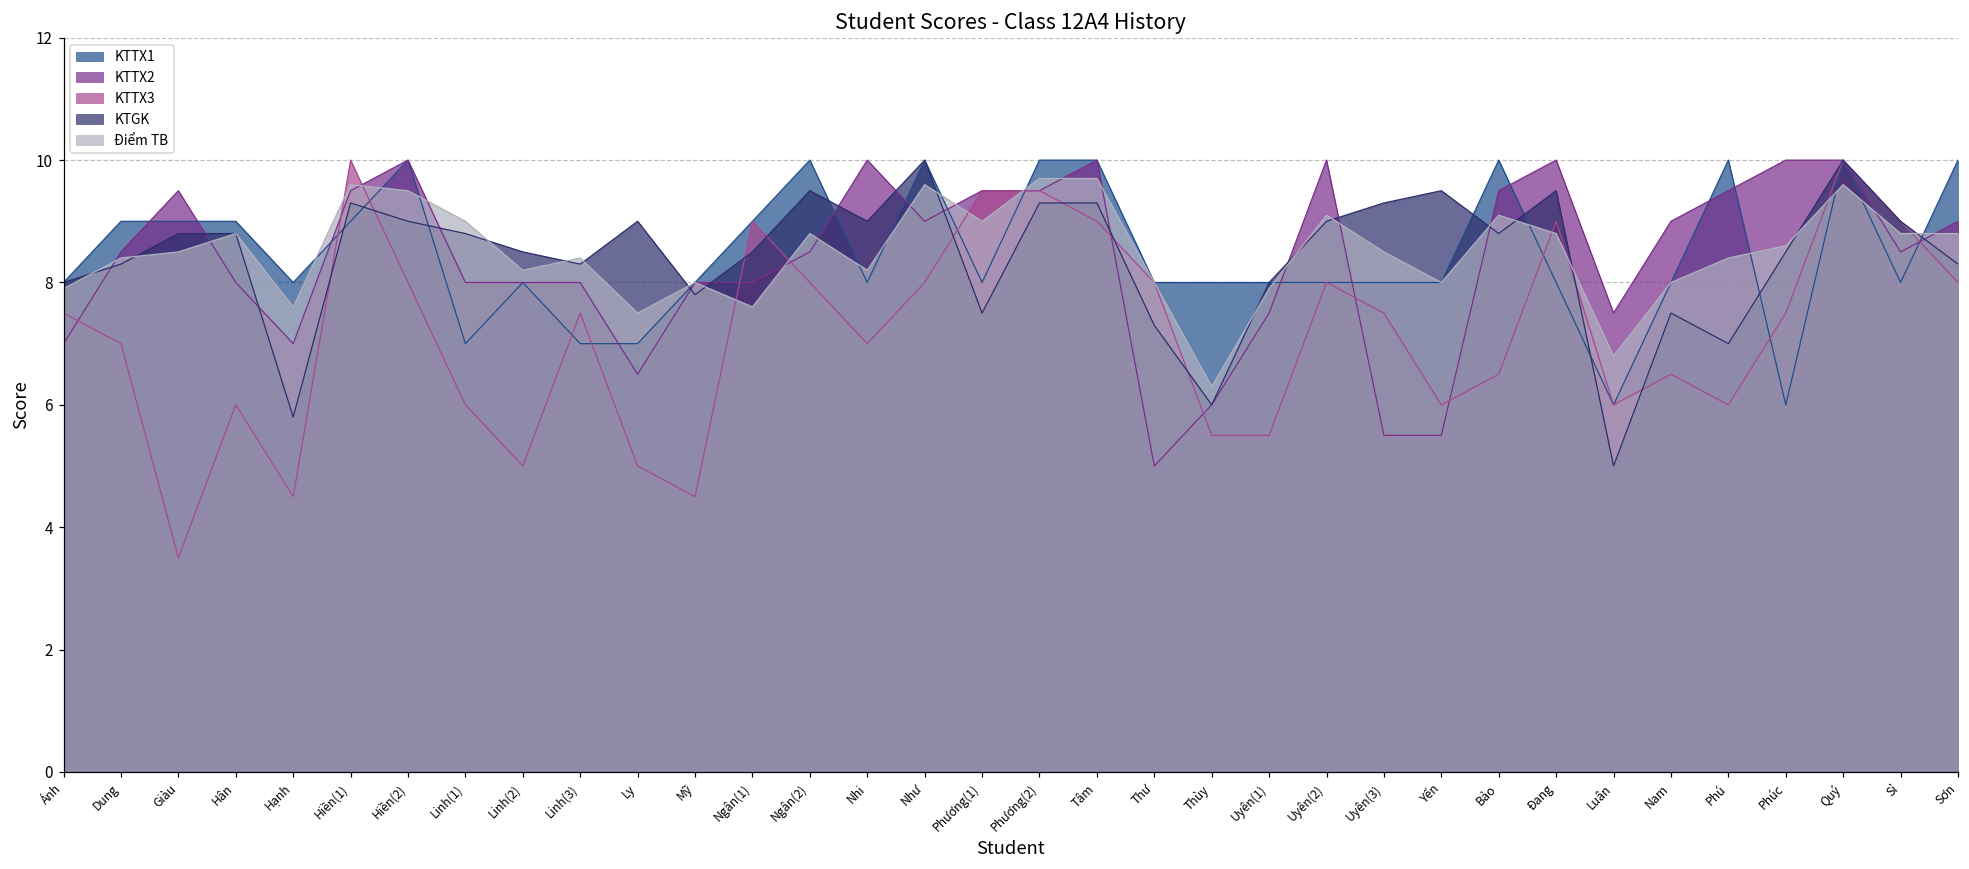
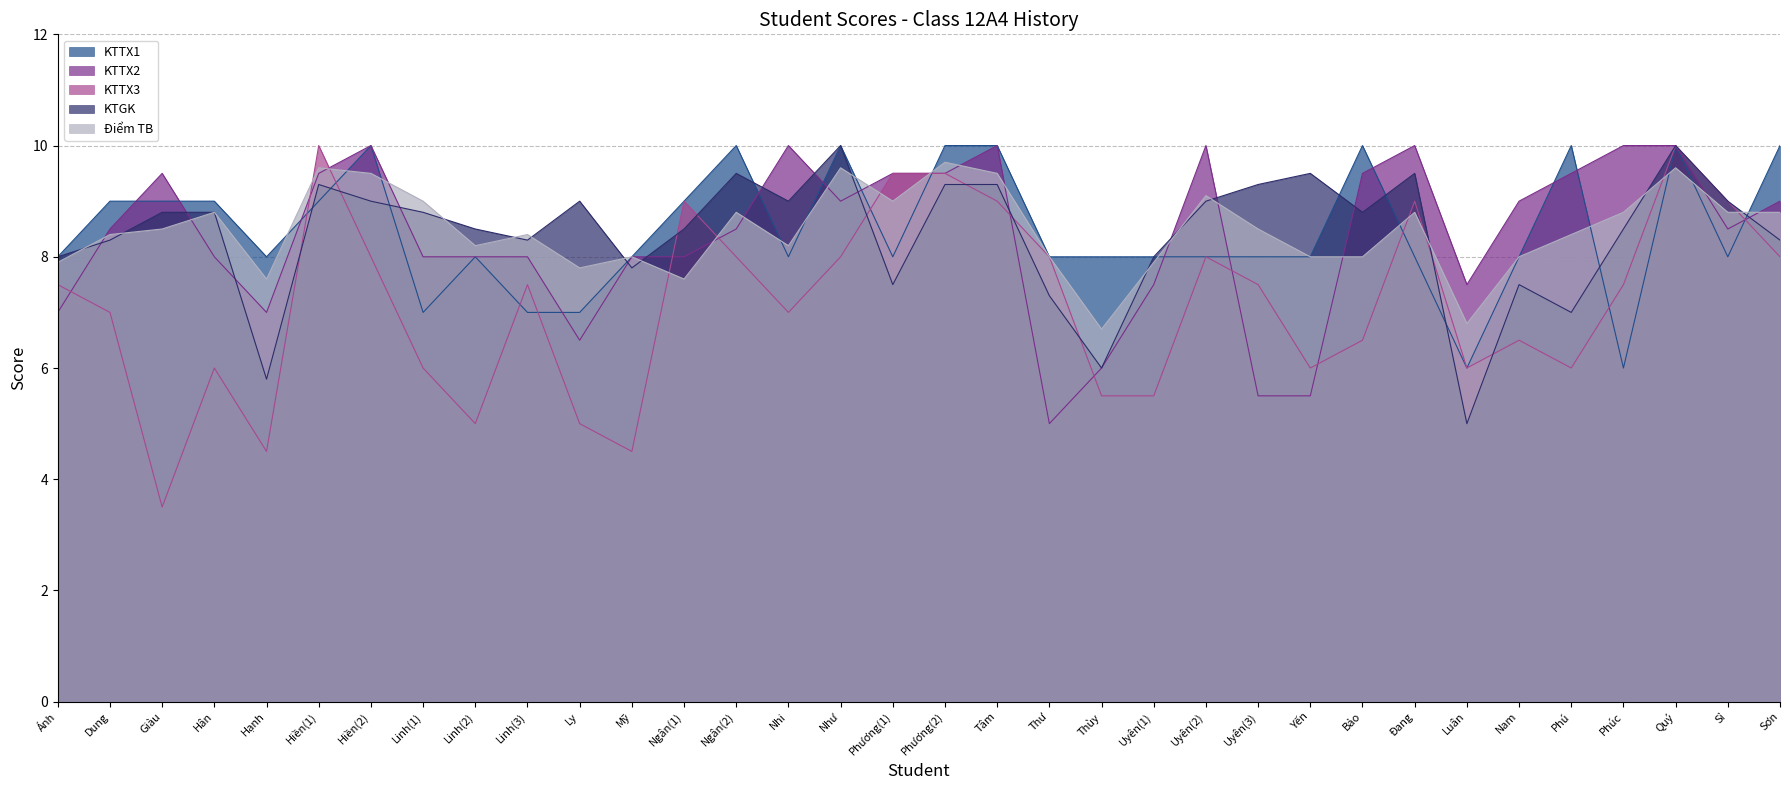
  {
    "Điểm TB": {
      "Ánh": 7.9,
      "Dung": 8.4,
      "Giàu": 8.5,
      "Hạnh": 7.6,
      "Hiền(1)": 9.6,
      "Hiền(2)": 9.5,
      "Linh(1)": 9.0,
      "Linh(2)": 8.2,
      "Linh(3)": 8.4,
-     "Ly": 7.5,
+     "Ly": 7.8,
      "Ngân(1)": 7.6,
      "Ngân(2)": 8.8,
      "Nhi": 8.2,
      "Như": 9.6,
      "Phương(1)": 9.0,
      "Phương(2)": 9.7,
-     "Tâm": 9.7,
-     "Thùy": 6.3,
+     "Tâm": 9.5,
+     "Thùy": 6.7,
      "Uyên(1)": 7.9,
      "Uyên(2)": 9.1,
      "Uyên(3)": 8.5,
-     "Bảo": 9.1,
+     "Bảo": 8.0,
      "Đang": 8.8,
      "Luân": 6.8,
      "Phú": 8.4,
-     "Phúc": 8.6,
+     "Phúc": 8.8,
      "Quý": 9.6,
      "Sỉ": 8.8,
      "Sơn": 8.8
    }
  }
